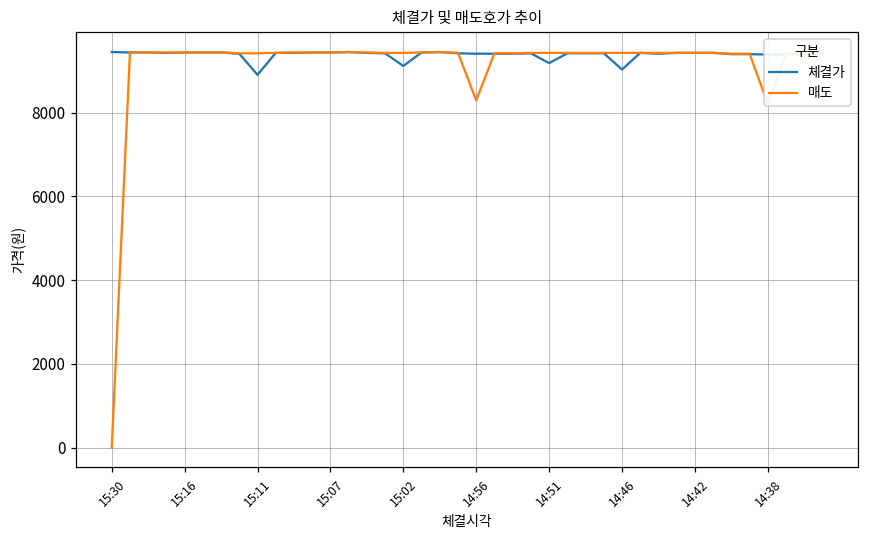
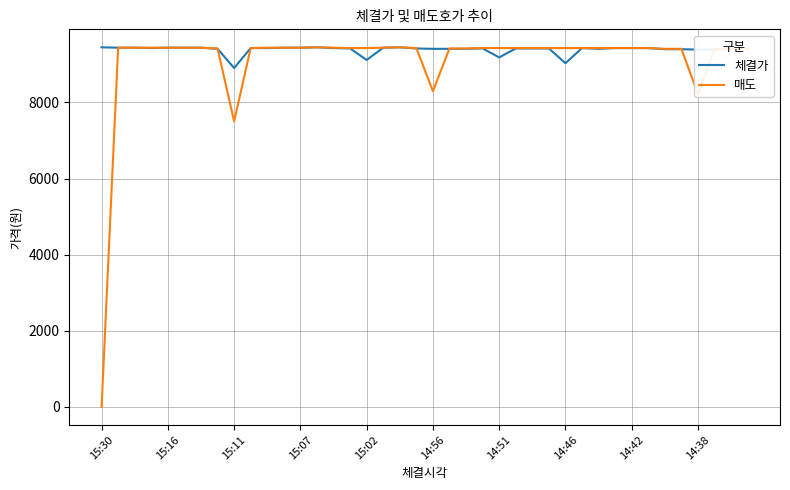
  {
    "체결가": {
      "15:30": 9500,
      "15:11": 8900,
      "15:02": 9100,
      "14:56": 9400,
      "14:51": 9200,
      "14:46": 9000
    },
    "매도": {
      "15:30": 0,
-     "15:11": 9400,
+     "15:11": 7500,
      "15:02": 9400,
      "14:56": 8300,
      "14:51": 9400,
      "14:46": 9400
    }
  }
